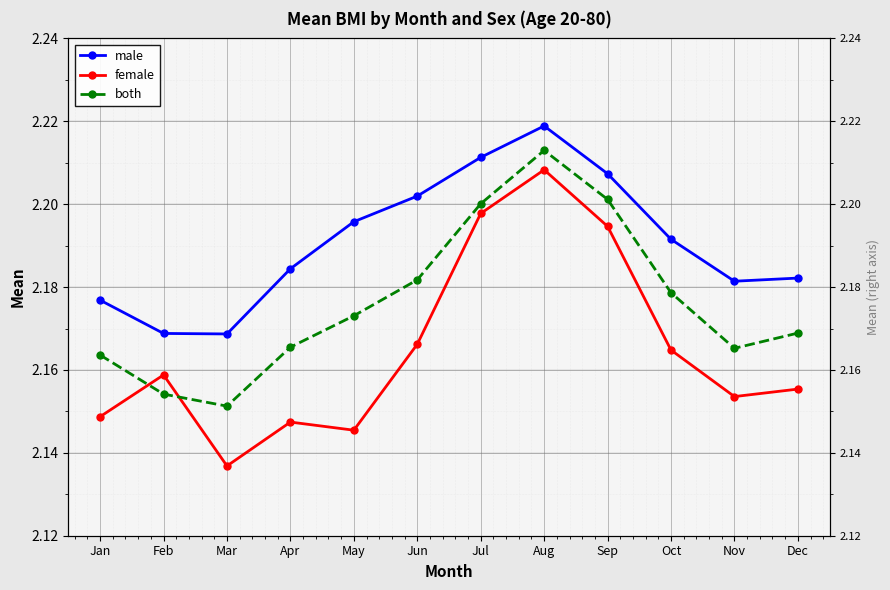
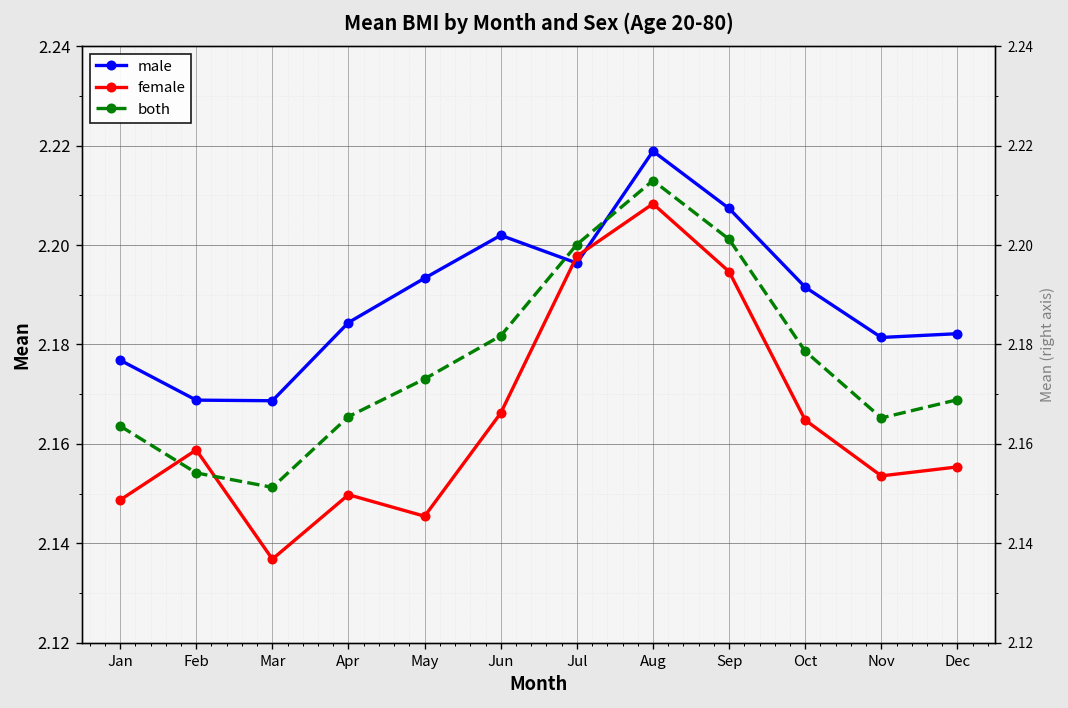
  {
    "male": {
      "Jan": 2.177,
      "Feb": 2.169,
      "Mar": 2.169,
      "Apr": 2.184,
-     "May": 2.196,
+     "May": 2.193,
      "Jun": 2.202,
-     "Jul": 2.211,
+     "Jul": 2.196,
      "Aug": 2.219,
      "Sep": 2.207,
      "Oct": 2.192,
      "Nov": 2.181,
      "Dec": 2.182
    },
    "female": {
      "Jan": 2.149,
      "Feb": 2.159,
      "Mar": 2.137,
-     "Apr": 2.147,
+     "Apr": 2.150,
      "May": 2.145,
      "Jun": 2.166,
      "Jul": 2.198,
      "Aug": 2.208,
      "Sep": 2.195,
      "Oct": 2.165,
      "Nov": 2.154,
      "Dec": 2.155
    },
    "both": {
      "Jan": 2.164,
      "Feb": 2.154,
      "Mar": 2.151,
      "Apr": 2.165,
      "May": 2.173,
      "Jun": 2.182,
      "Jul": 2.200,
      "Aug": 2.213,
      "Sep": 2.201,
      "Oct": 2.179,
      "Nov": 2.165,
      "Dec": 2.169
    }
  }
